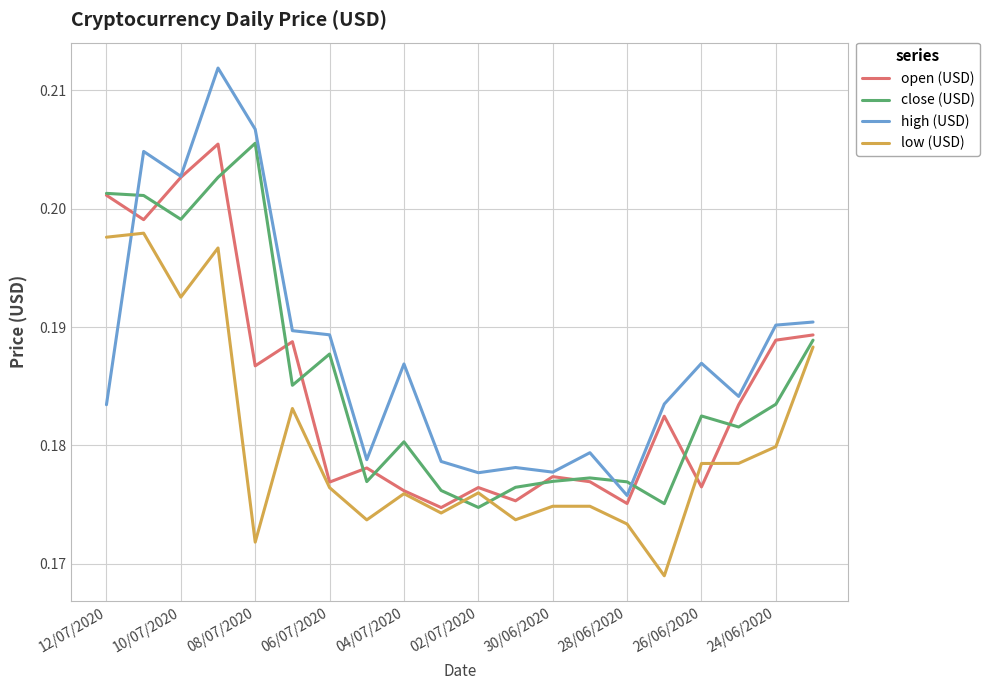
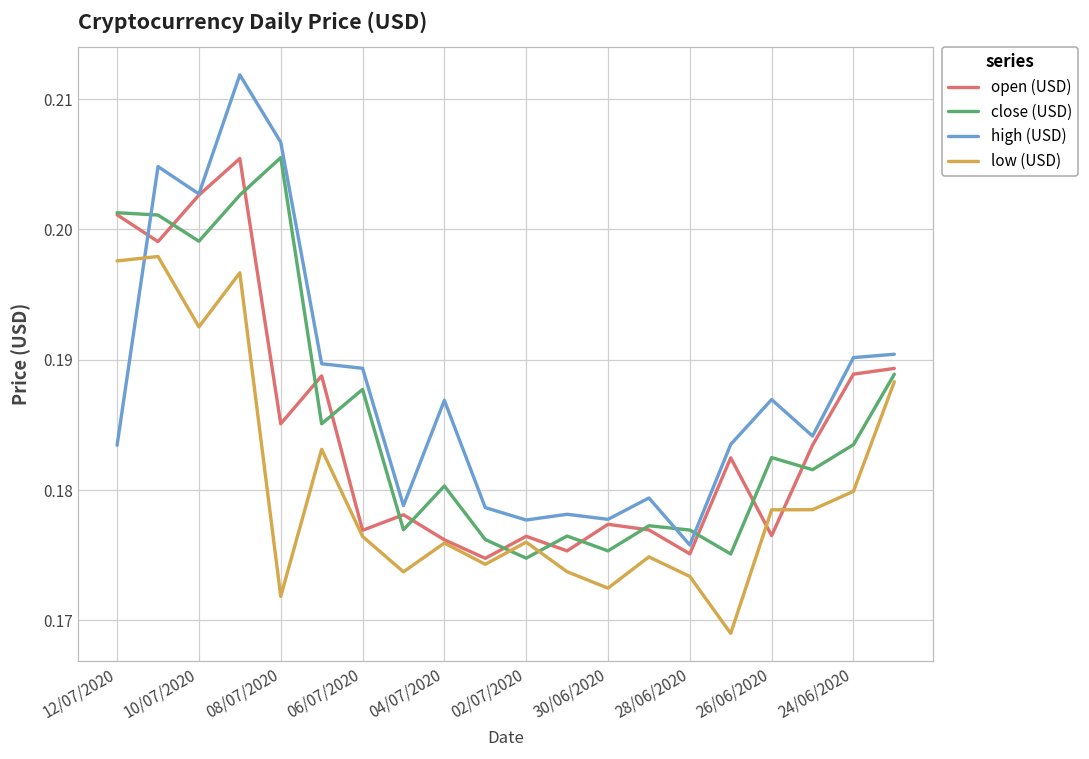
  {
    "open (USD)": {
-     "08/07/2020": 0.1867,
+     "08/07/2020": 0.1851,
      "06/07/2020": 0.1769,
      "04/07/2020": 0.1762,
      "02/07/2020": 0.1765,
      "30/06/2020": 0.1774,
      "28/06/2020": 0.1751,
      "26/06/2020": 0.1765,
      "24/06/2020": 0.1889
    },
    "close (USD)": {
      "10/07/2020": 0.1991,
      "08/07/2020": 0.2055,
      "06/07/2020": 0.1877,
      "04/07/2020": 0.1803,
      "02/07/2020": 0.1748,
-     "30/06/2020": 0.1770,
+     "30/06/2020": 0.1753,
      "28/06/2020": 0.1769,
      "26/06/2020": 0.1825,
      "24/06/2020": 0.1835
    },
    "high (USD)": {
      "12/07/2020": 0.1834,
      "08/07/2020": 0.2067,
      "06/07/2020": 0.1893,
      "04/07/2020": 0.1869,
      "02/07/2020": 0.1777,
      "30/06/2020": 0.1778,
      "28/06/2020": 0.1758,
      "26/06/2020": 0.1869,
      "24/06/2020": 0.1902
    },
    "low (USD)": {
      "12/07/2020": 0.1976,
      "10/07/2020": 0.1925,
      "08/07/2020": 0.1718,
      "06/07/2020": 0.1764,
      "04/07/2020": 0.1759,
      "02/07/2020": 0.1760,
-     "30/06/2020": 0.1749,
+     "30/06/2020": 0.1725,
      "28/06/2020": 0.1734,
      "26/06/2020": 0.1785,
      "24/06/2020": 0.1799
    }
  }
